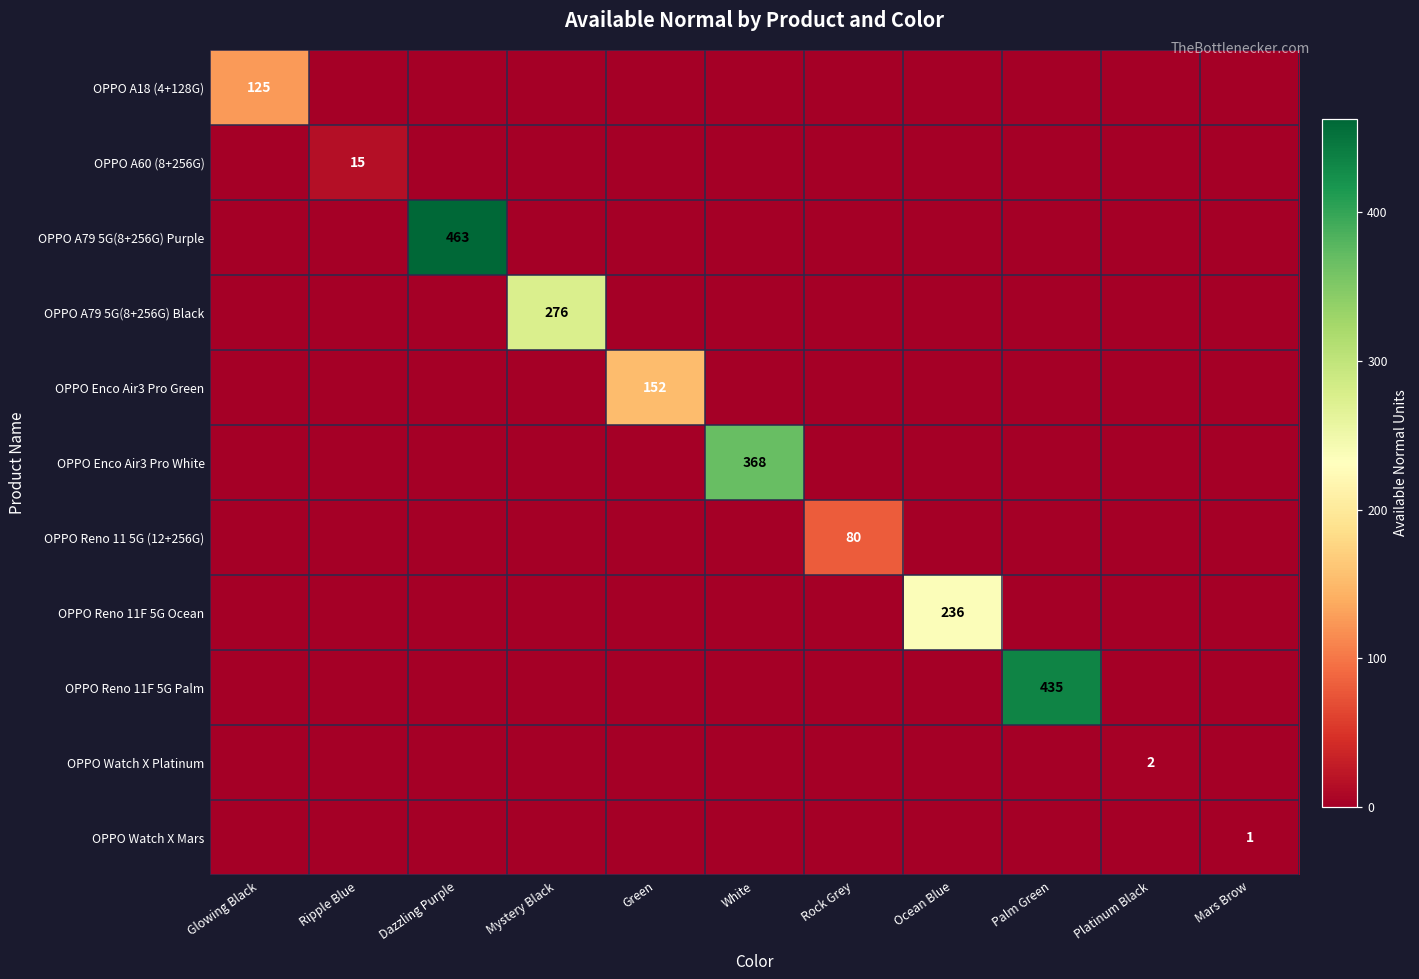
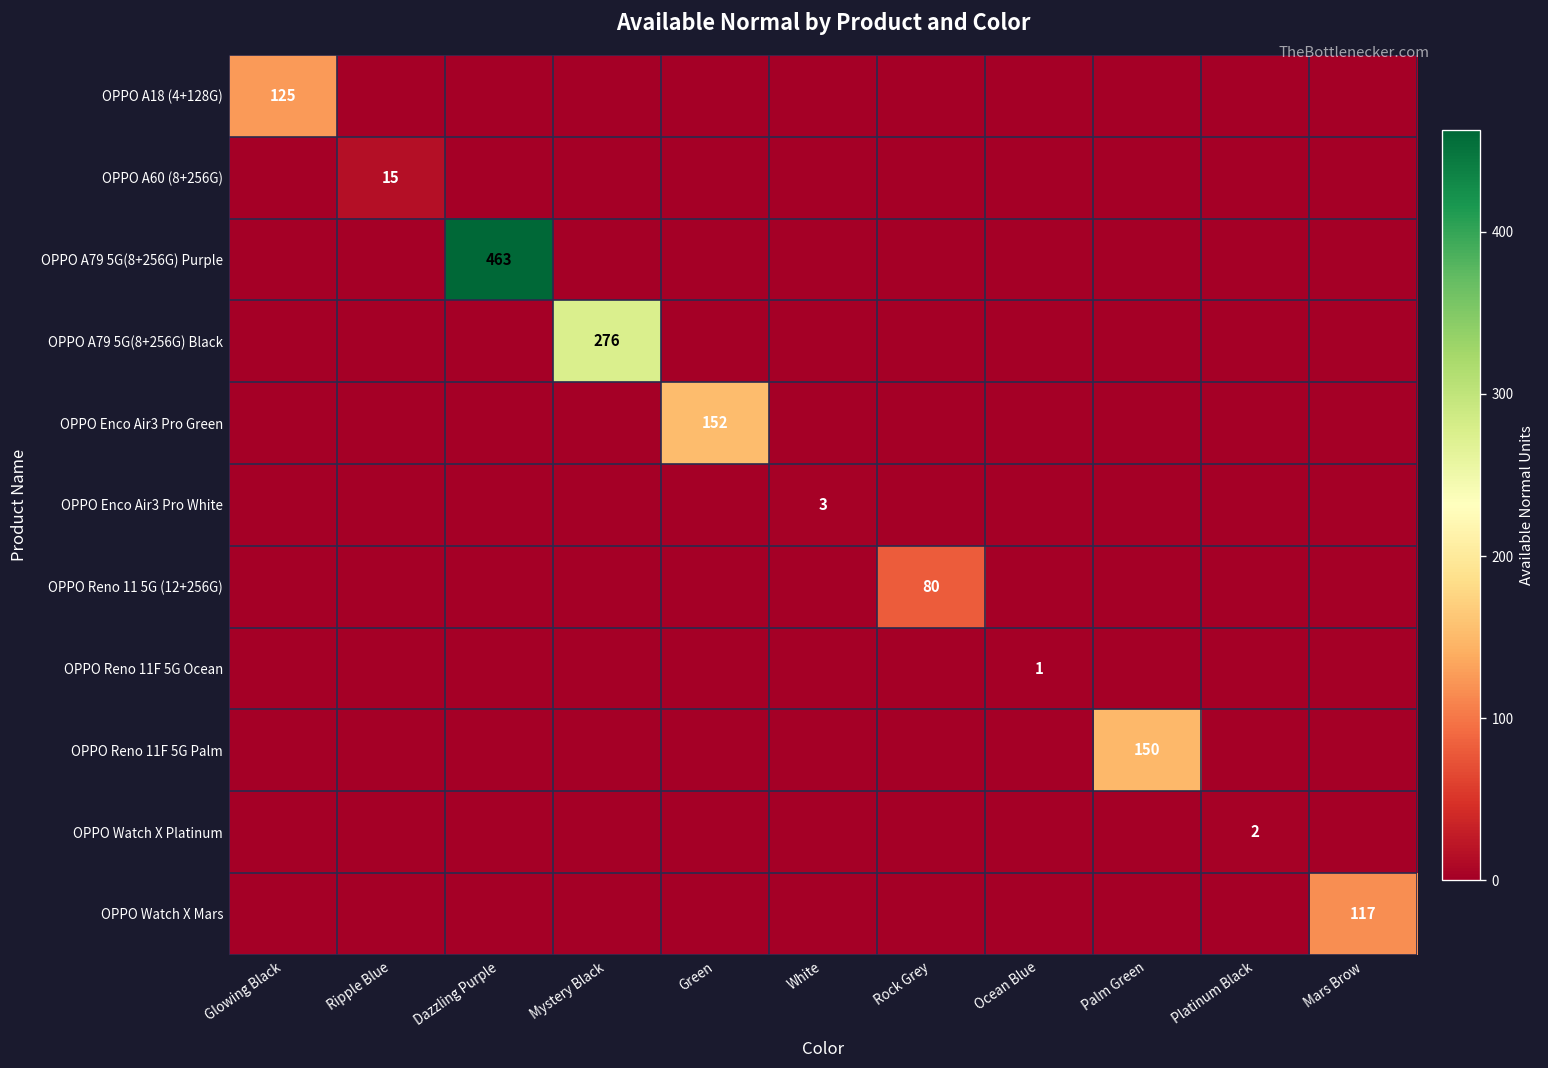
  {
    "OPPO A18 (4+128G)": {
      "Glowing Black": 125
    },
    "OPPO A60 (8+256G)": {
      "Ripple Blue": 15
    },
    "OPPO A79 5G(8+256G) Purple": {
      "Dazzling Purple": 463
    },
    "OPPO A79 5G(8+256G) Black": {
      "Mystery Black": 276
    },
    "OPPO Enco Air3 Pro Green": {
      "Green": 152
    },
    "OPPO Enco Air3 Pro White": {
-     "White": 368
+     "White": 3
    },
    "OPPO Reno 11 5G (12+256G)": {
      "Rock Grey": 80
    },
    "OPPO Reno 11F 5G Ocean": {
-     "Ocean Blue": 236
+     "Ocean Blue": 1
    },
    "OPPO Reno 11F 5G Palm": {
-     "Palm Green": 435
+     "Palm Green": 150
    },
    "OPPO Watch X Platinum": {
      "Platinum Black": 2
    },
    "OPPO Watch X Mars": {
-     "Mars Brow": 1
+     "Mars Brow": 117
    }
  }
